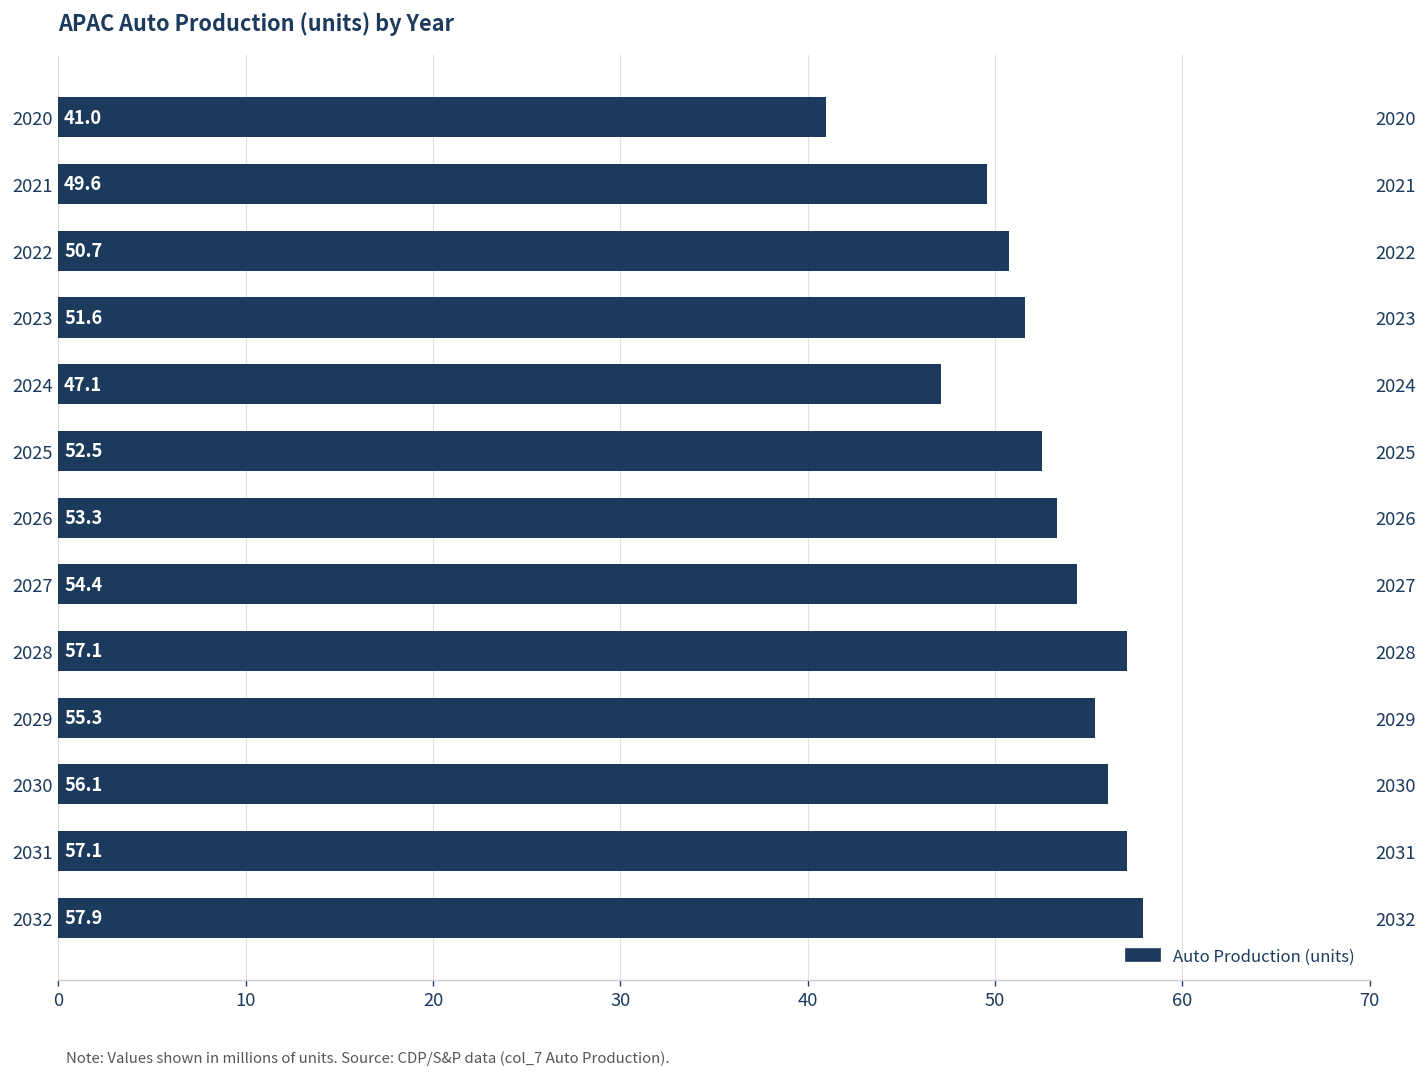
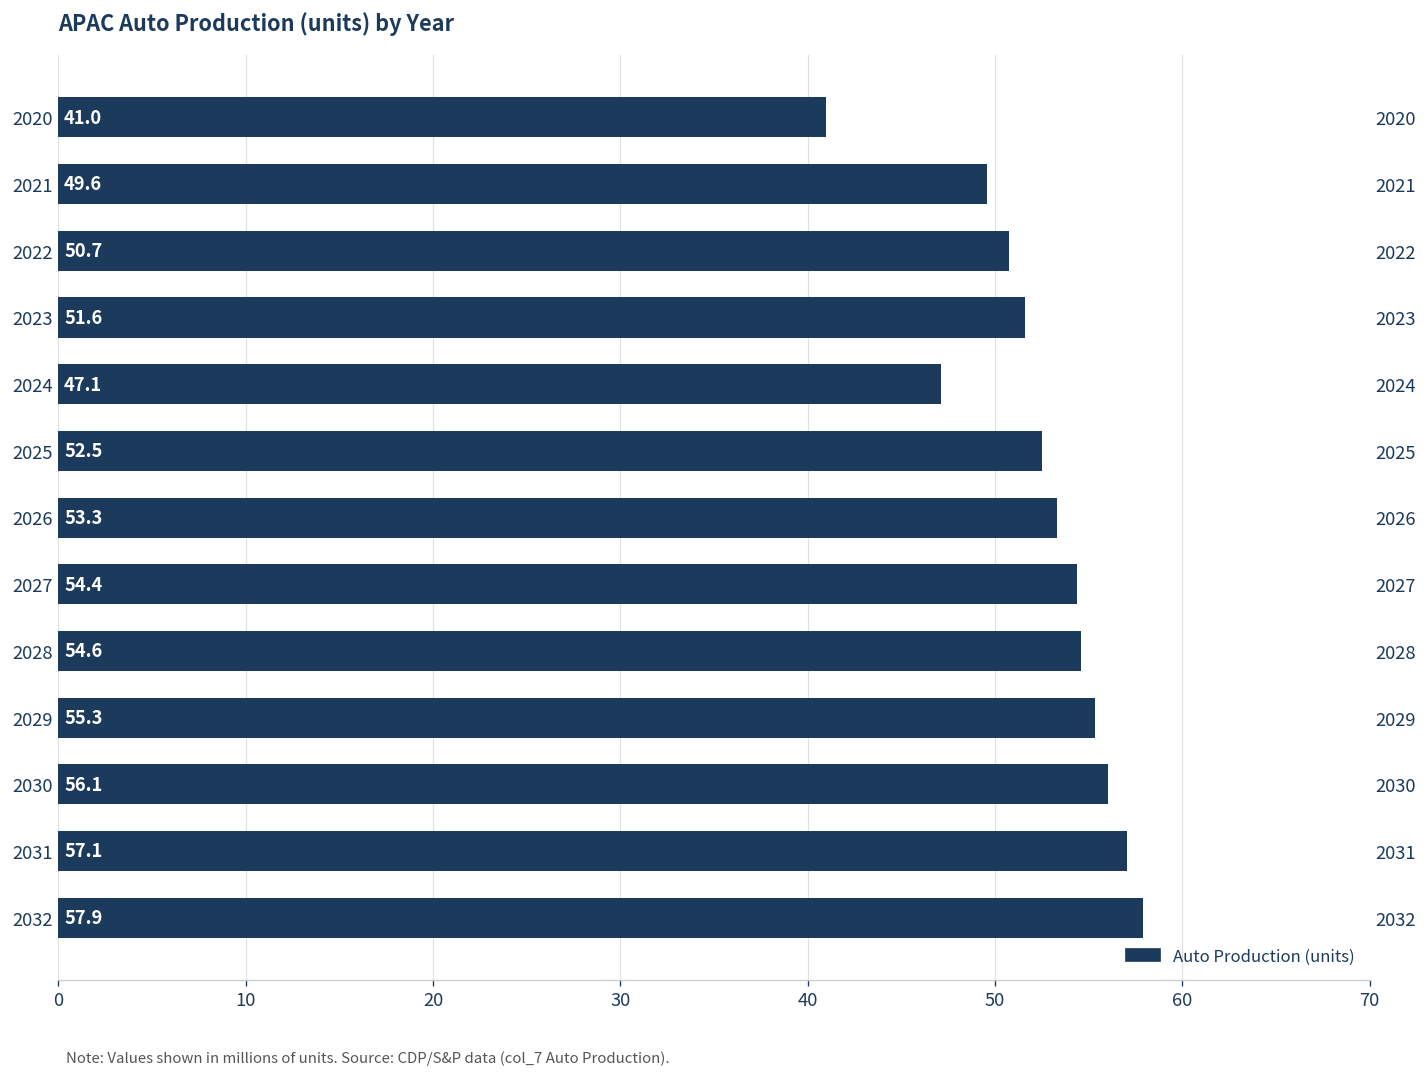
  {
    "2020": 41.0,
    "2021": 49.6,
    "2022": 50.7,
    "2023": 51.6,
    "2024": 47.1,
    "2025": 52.5,
    "2026": 53.3,
    "2027": 54.4,
-   "2028": 57.1,
+   "2028": 54.6,
    "2029": 55.3,
    "2030": 56.1,
    "2031": 57.1,
    "2032": 57.9
  }
